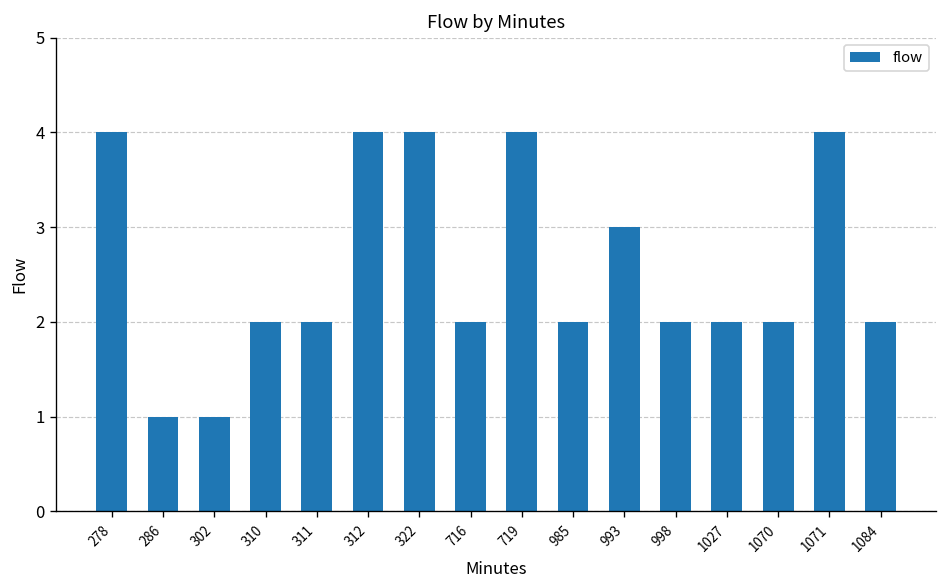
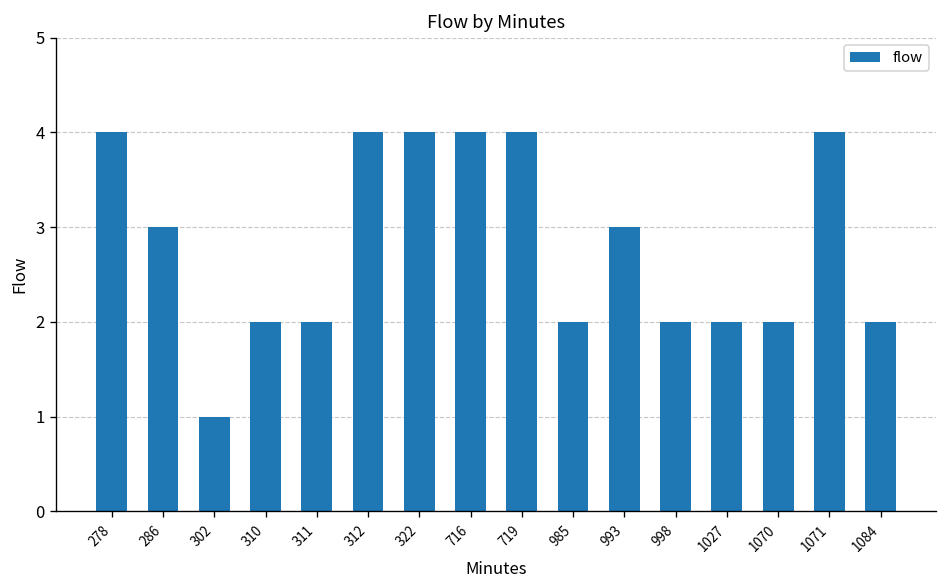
  {
    "278": 4,
-   "286": 1,
+   "286": 3,
    "302": 1,
    "310": 2,
    "311": 2,
    "312": 4,
    "322": 4,
-   "716": 2,
+   "716": 4,
    "719": 4,
    "985": 2,
    "993": 3,
    "998": 2,
    "1027": 2,
    "1070": 2,
    "1071": 4,
    "1084": 2
  }
